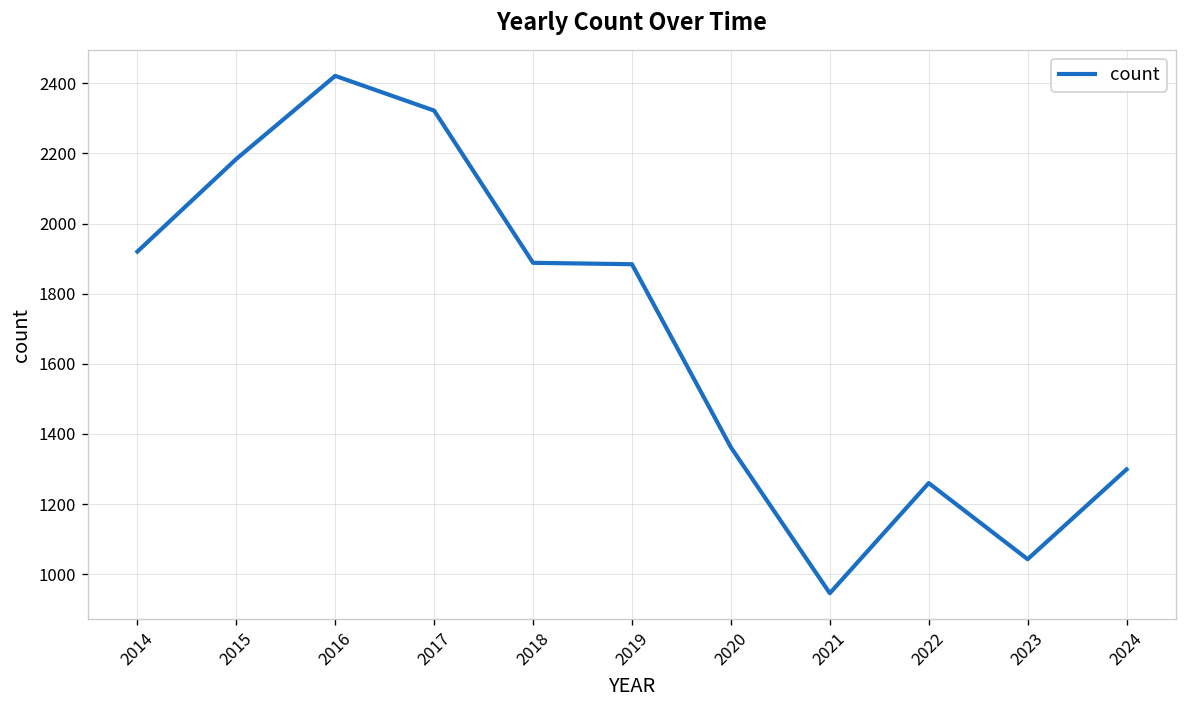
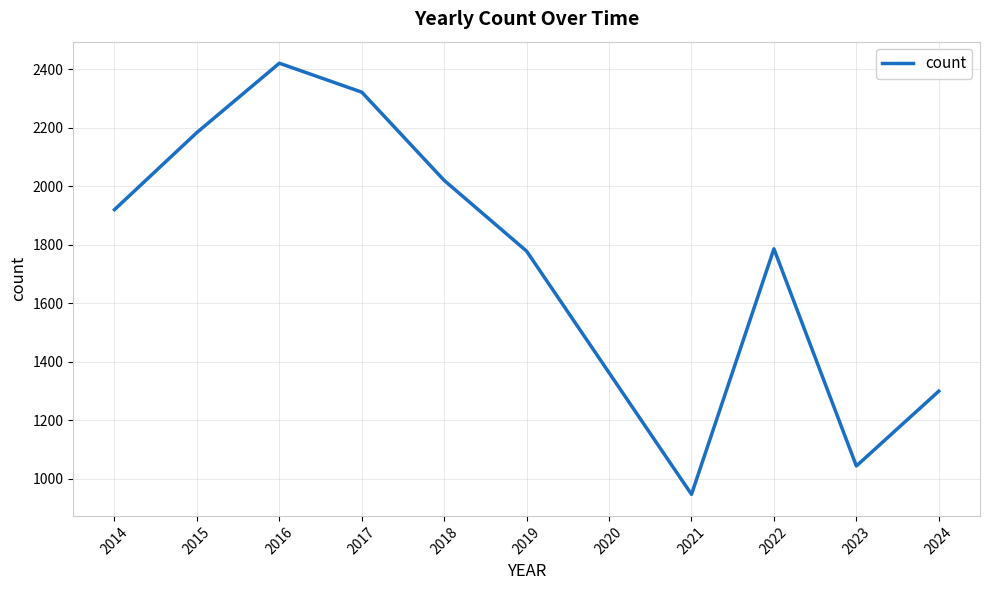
  {
    "2014": 1920,
    "2015": 2180,
    "2016": 2420,
    "2017": 2320,
-   "2018": 1890,
-   "2019": 1880,
+   "2018": 2020,
+   "2019": 1780,
    "2020": 1360,
    "2021": 950,
-   "2022": 1260,
+   "2022": 1790,
    "2023": 1040,
    "2024": 1300
  }
